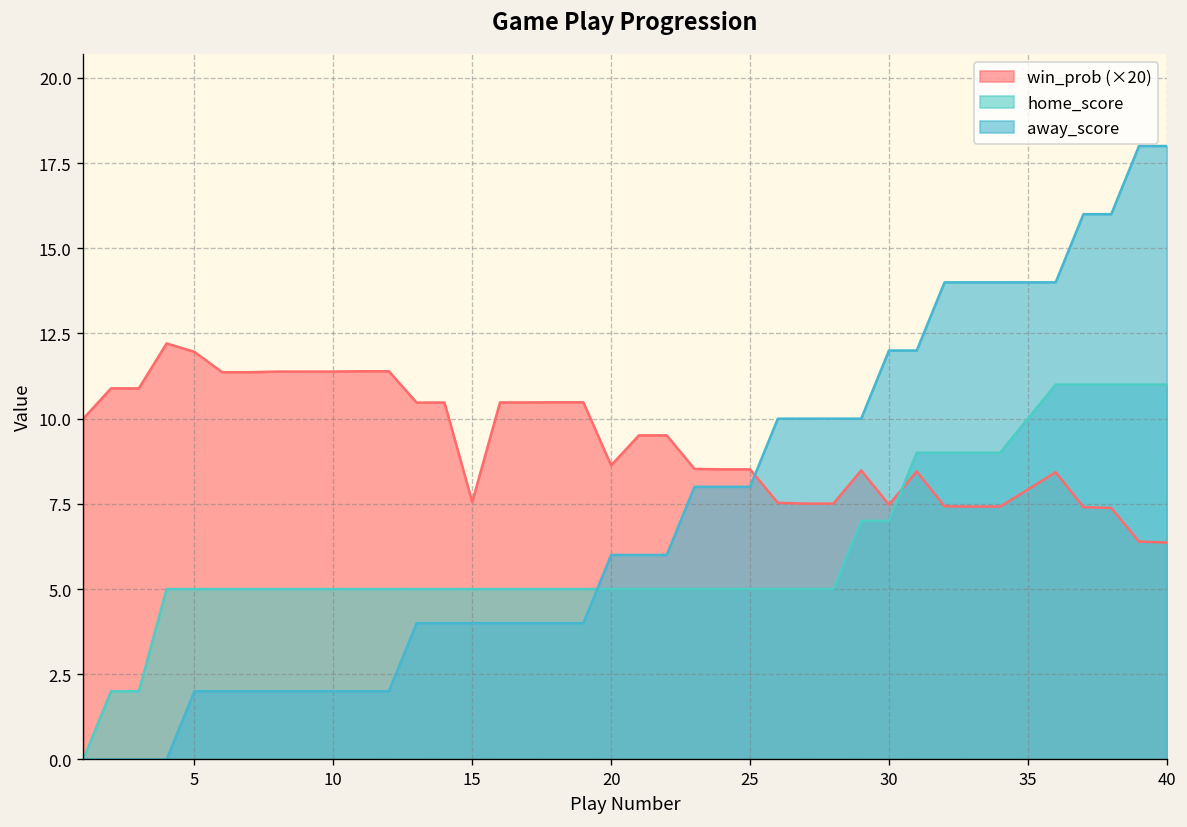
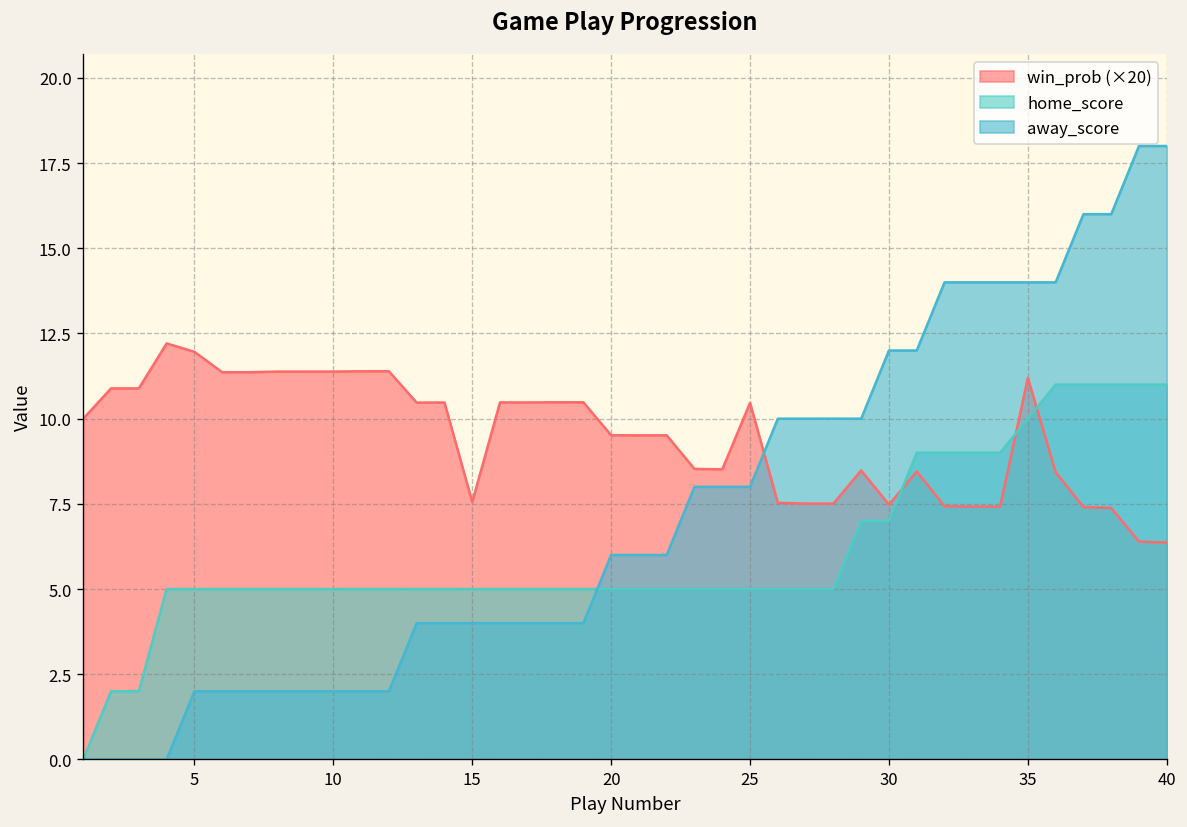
  {
    "win_prob (×20)": {
      "5": 12.0,
      "10": 11.4,
      "15": 7.6,
-     "20": 8.6,
-     "25": 8.5,
+     "20": 9.5,
+     "25": 10.5,
      "30": 7.5,
-     "35": 7.9,
+     "35": 11.2,
      "40": 6.4
    }
  }
